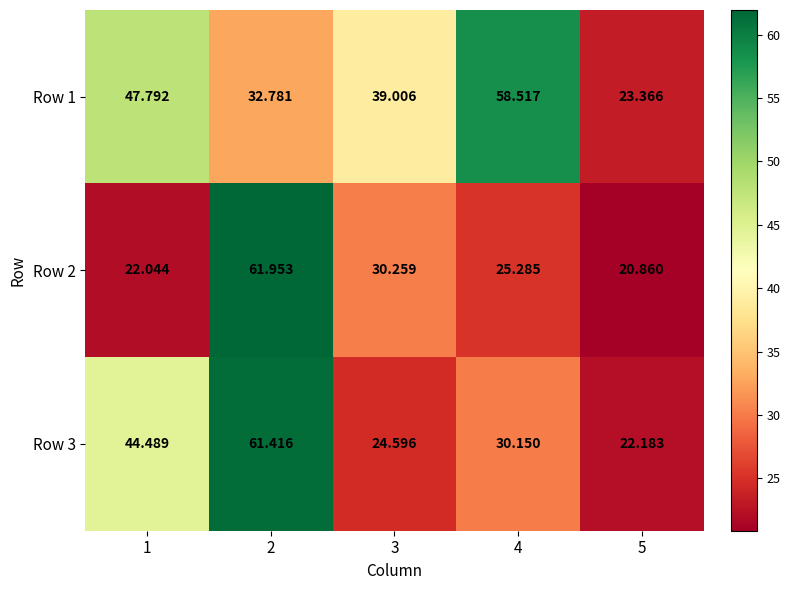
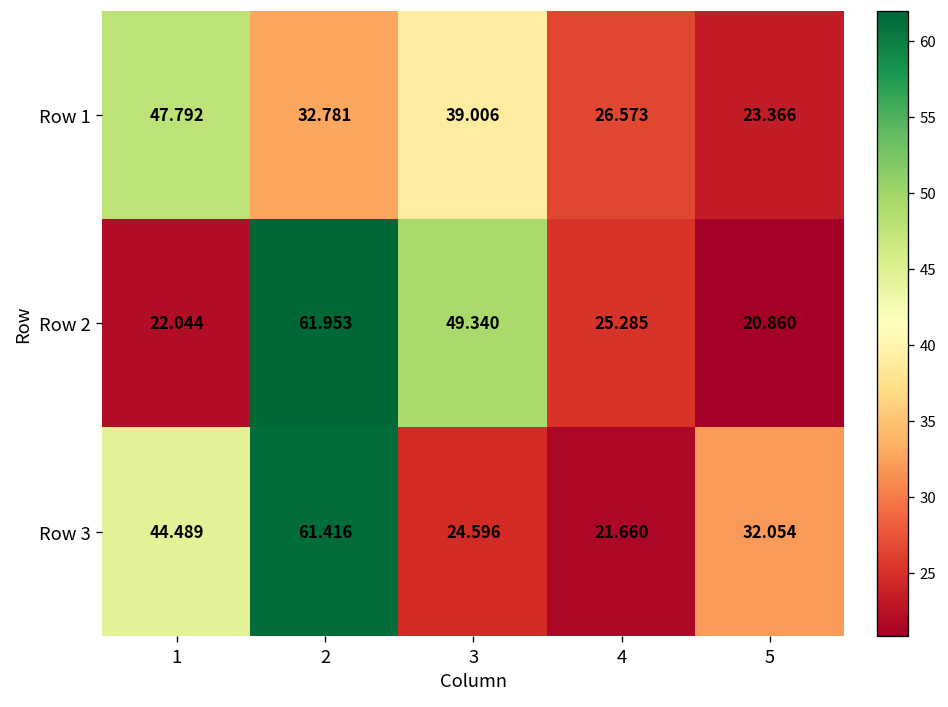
  {
    "Row 1": {
      "1": 47.792,
      "2": 32.781,
      "3": 39.006,
-     "4": 58.517,
+     "4": 26.573,
      "5": 23.366
    },
    "Row 2": {
      "1": 22.044,
      "2": 61.953,
-     "3": 30.259,
+     "3": 49.340,
      "4": 25.285,
      "5": 20.860
    },
    "Row 3": {
      "1": 44.489,
      "2": 61.416,
      "3": 24.596,
-     "4": 30.150,
-     "5": 22.183
+     "4": 21.660,
+     "5": 32.054
    }
  }
